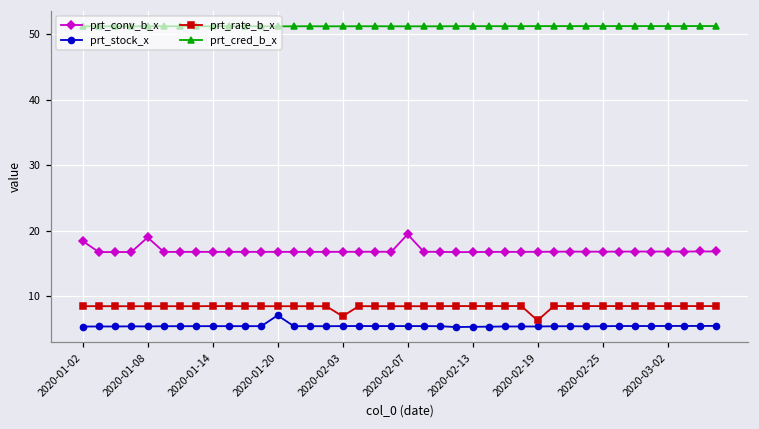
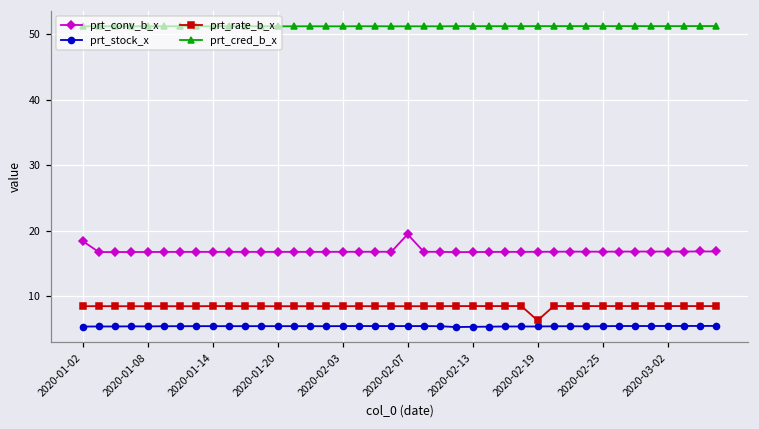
  {
    "prt_conv_b_x": {
      "2020-01-02": 18,
-     "2020-01-08": 19,
+     "2020-01-08": 17,
      "2020-01-14": 17,
      "2020-01-20": 17,
      "2020-02-03": 17,
      "2020-02-07": 19,
      "2020-02-13": 17,
      "2020-02-19": 17,
      "2020-02-25": 17,
      "2020-03-02": 17
    },
    "prt_stock_x": {
      "2020-01-02": 5,
      "2020-01-08": 5,
      "2020-01-14": 5,
-     "2020-01-20": 7,
+     "2020-01-20": 5,
      "2020-02-03": 5,
      "2020-02-07": 5,
      "2020-02-13": 5,
      "2020-02-19": 5,
      "2020-02-25": 5,
      "2020-03-02": 5
    },
    "prt_rate_b_x": {
      "2020-01-02": 8,
      "2020-01-08": 8,
      "2020-01-14": 8,
      "2020-01-20": 8,
-     "2020-02-03": 7,
+     "2020-02-03": 8,
      "2020-02-07": 8,
      "2020-02-13": 8,
      "2020-02-19": 6,
      "2020-02-25": 8,
      "2020-03-02": 8
    },
    "prt_cred_b_x": {
      "2020-02-03": 51,
      "2020-02-07": 51,
      "2020-02-13": 51,
      "2020-02-19": 51,
      "2020-02-25": 51,
      "2020-03-02": 51
    }
  }
